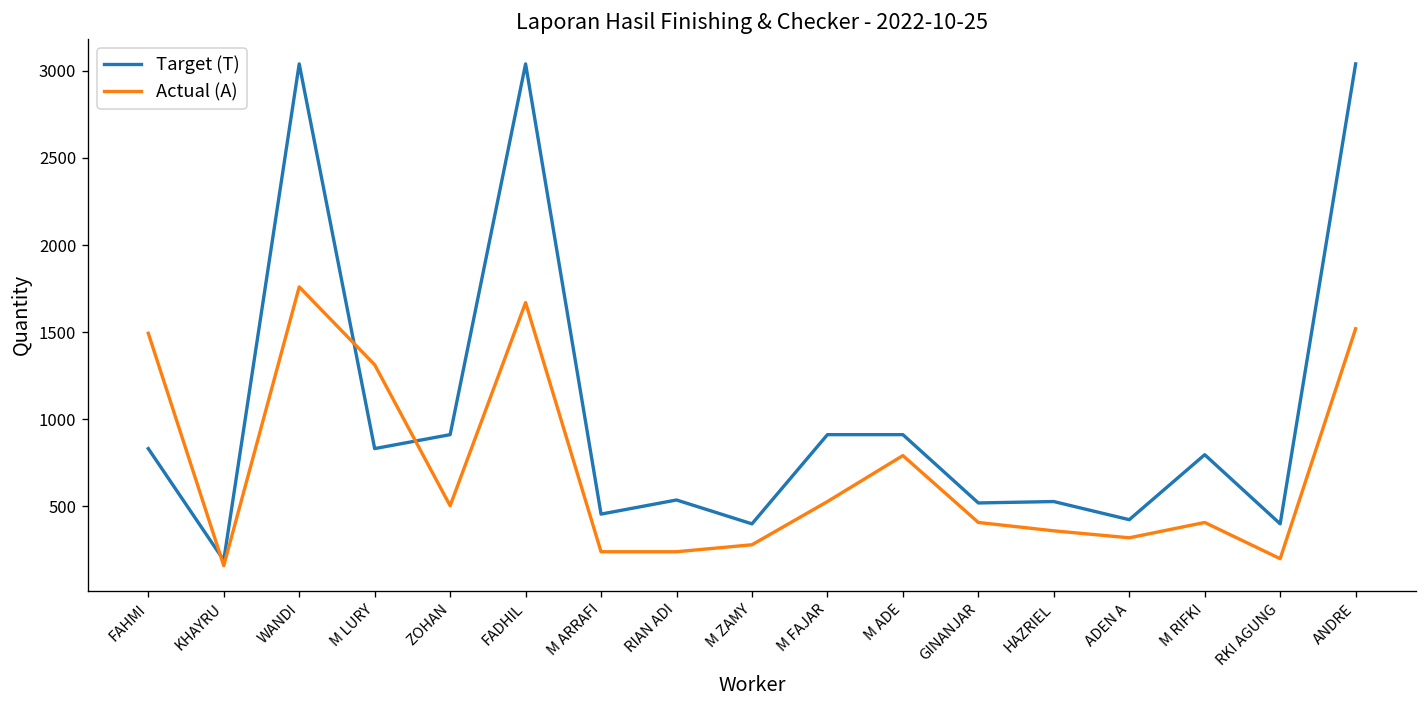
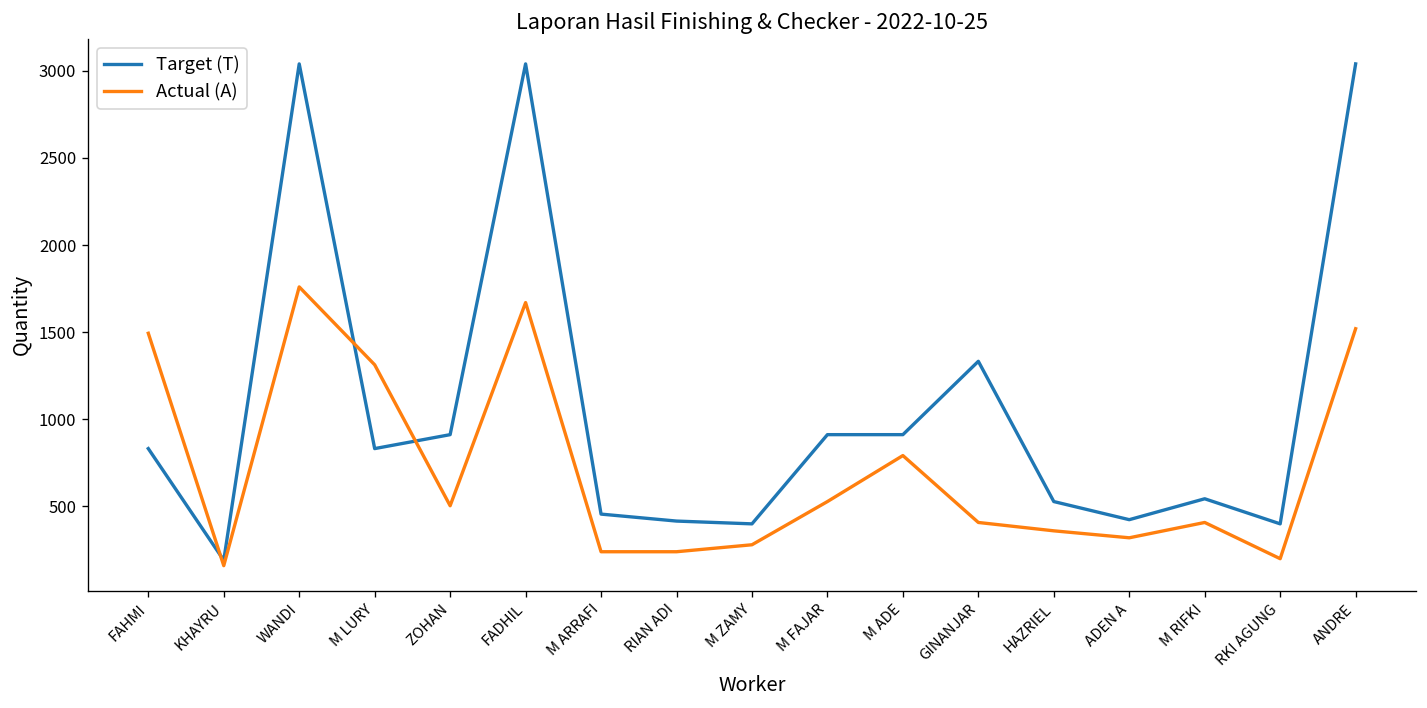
  {
    "Target (T)": {
      "FAHMI": 830,
      "KHAYRU": 190,
      "WANDI": 3040,
      "M LURY": 830,
      "ZOHAN": 910,
      "FADHIL": 3040,
      "M ARRAFI": 460,
-     "RIAN ADI": 540,
+     "RIAN ADI": 420,
      "M ZAMY": 400,
      "M FAJAR": 910,
      "M ADE": 910,
-     "GINANJAR": 520,
+     "GINANJAR": 1330,
      "HAZRIEL": 530,
      "ADEN A": 420,
-     "M RIFKI": 800,
+     "M RIFKI": 540,
      "RKI AGUNG": 400,
      "ANDRE": 3040
    },
    "Actual (A)": {
      "FAHMI": 1490,
      "KHAYRU": 160,
      "WANDI": 1760,
      "M LURY": 1310,
      "ZOHAN": 500,
      "FADHIL": 1670,
      "M ARRAFI": 240,
      "RIAN ADI": 240,
      "M ZAMY": 280,
      "M FAJAR": 530,
      "M ADE": 790,
      "GINANJAR": 410,
      "HAZRIEL": 360,
      "ADEN A": 320,
      "M RIFKI": 410,
      "RKI AGUNG": 200,
      "ANDRE": 1520
    }
  }
